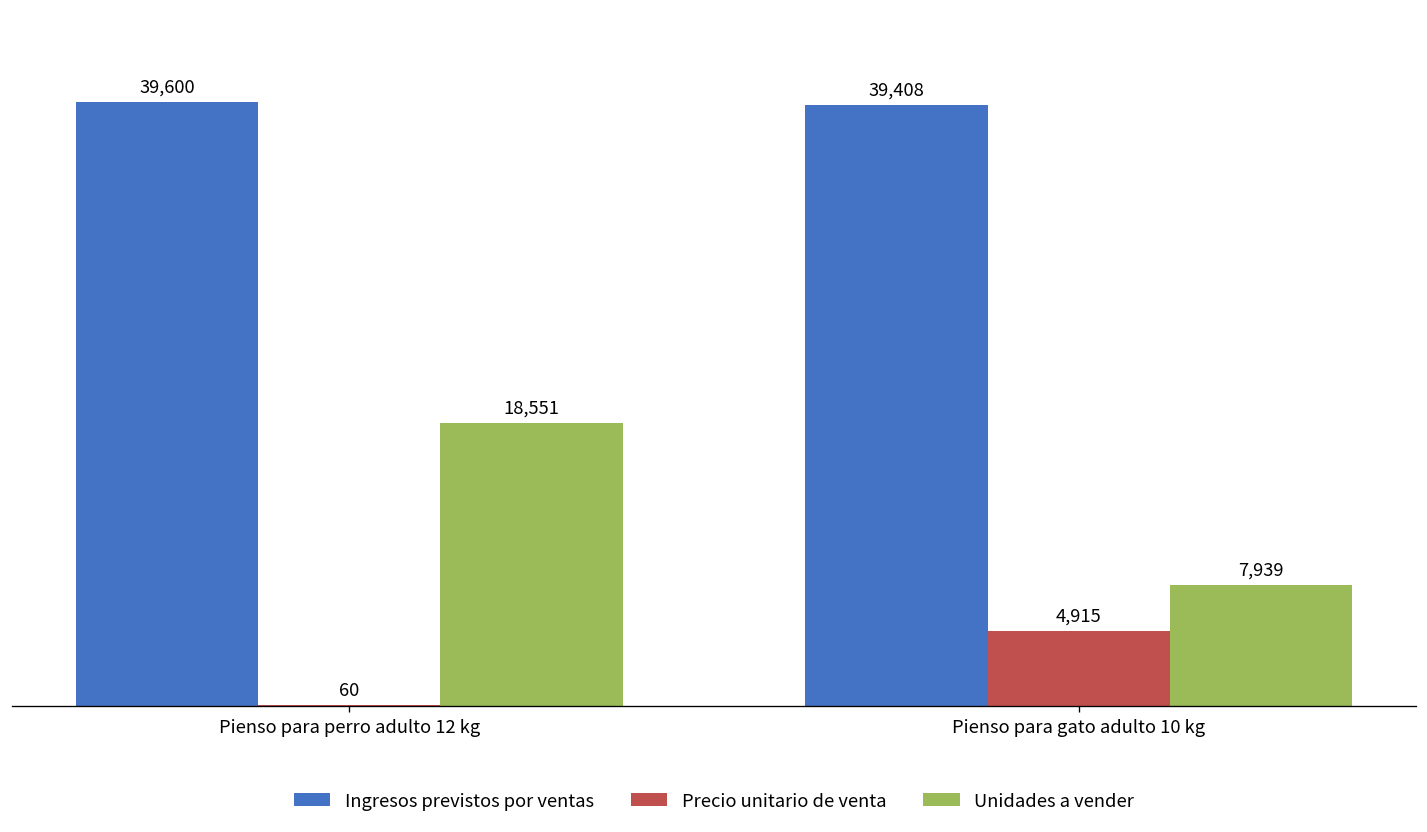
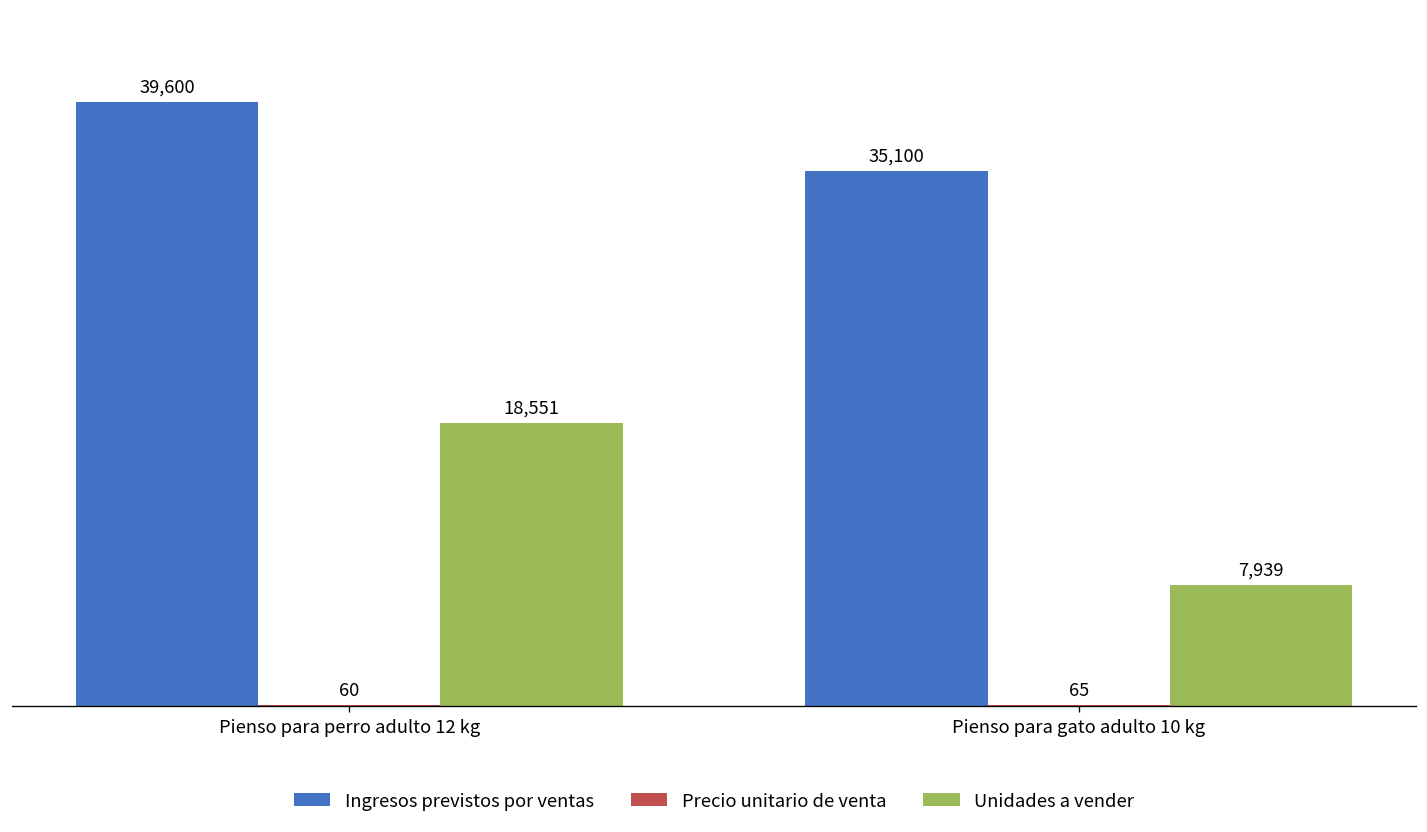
  {
    "Ingresos previstos por ventas": {
      "Pienso para perro adulto 12 kg": "39,600",
-     "Pienso para gato adulto 10 kg": "39,408"
+     "Pienso para gato adulto 10 kg": "35,100"
    },
    "Precio unitario de venta": {
      "Pienso para perro adulto 12 kg": "60",
-     "Pienso para gato adulto 10 kg": "4,915"
+     "Pienso para gato adulto 10 kg": "65"
    },
    "Unidades a vender": {
      "Pienso para perro adulto 12 kg": "18,551",
      "Pienso para gato adulto 10 kg": "7,939"
    }
  }
